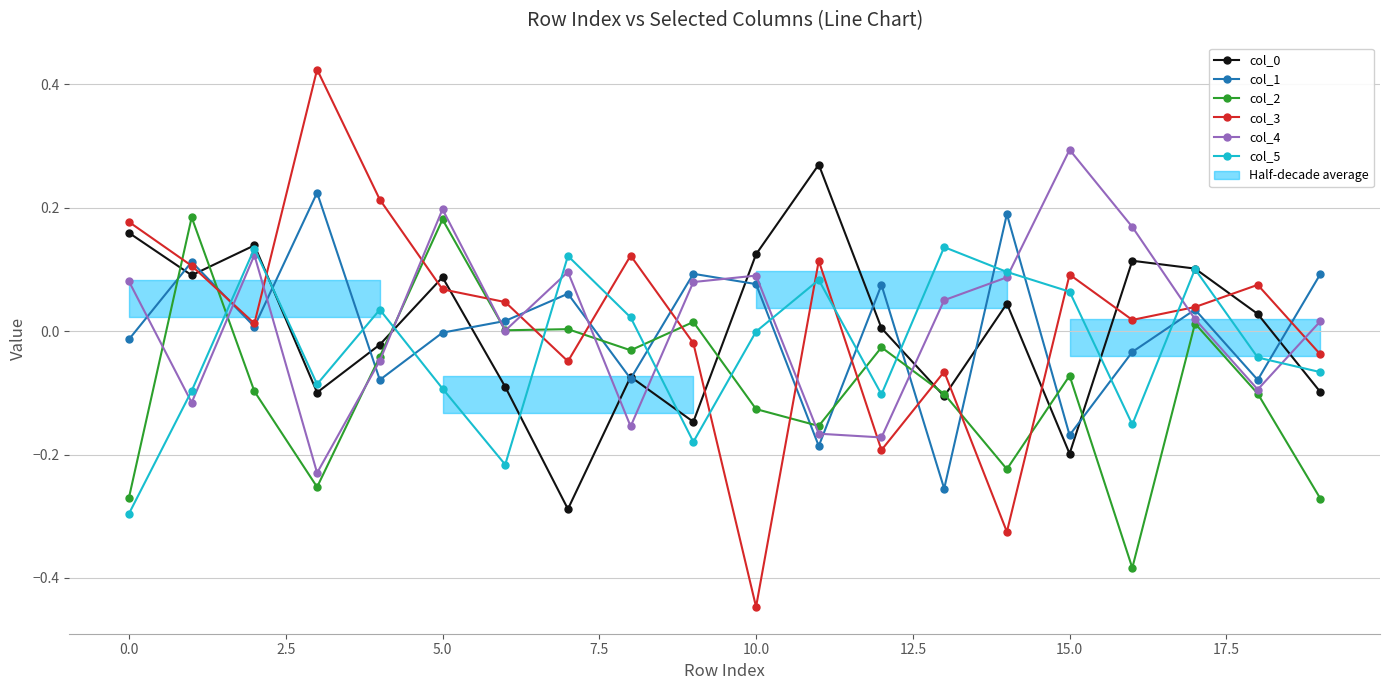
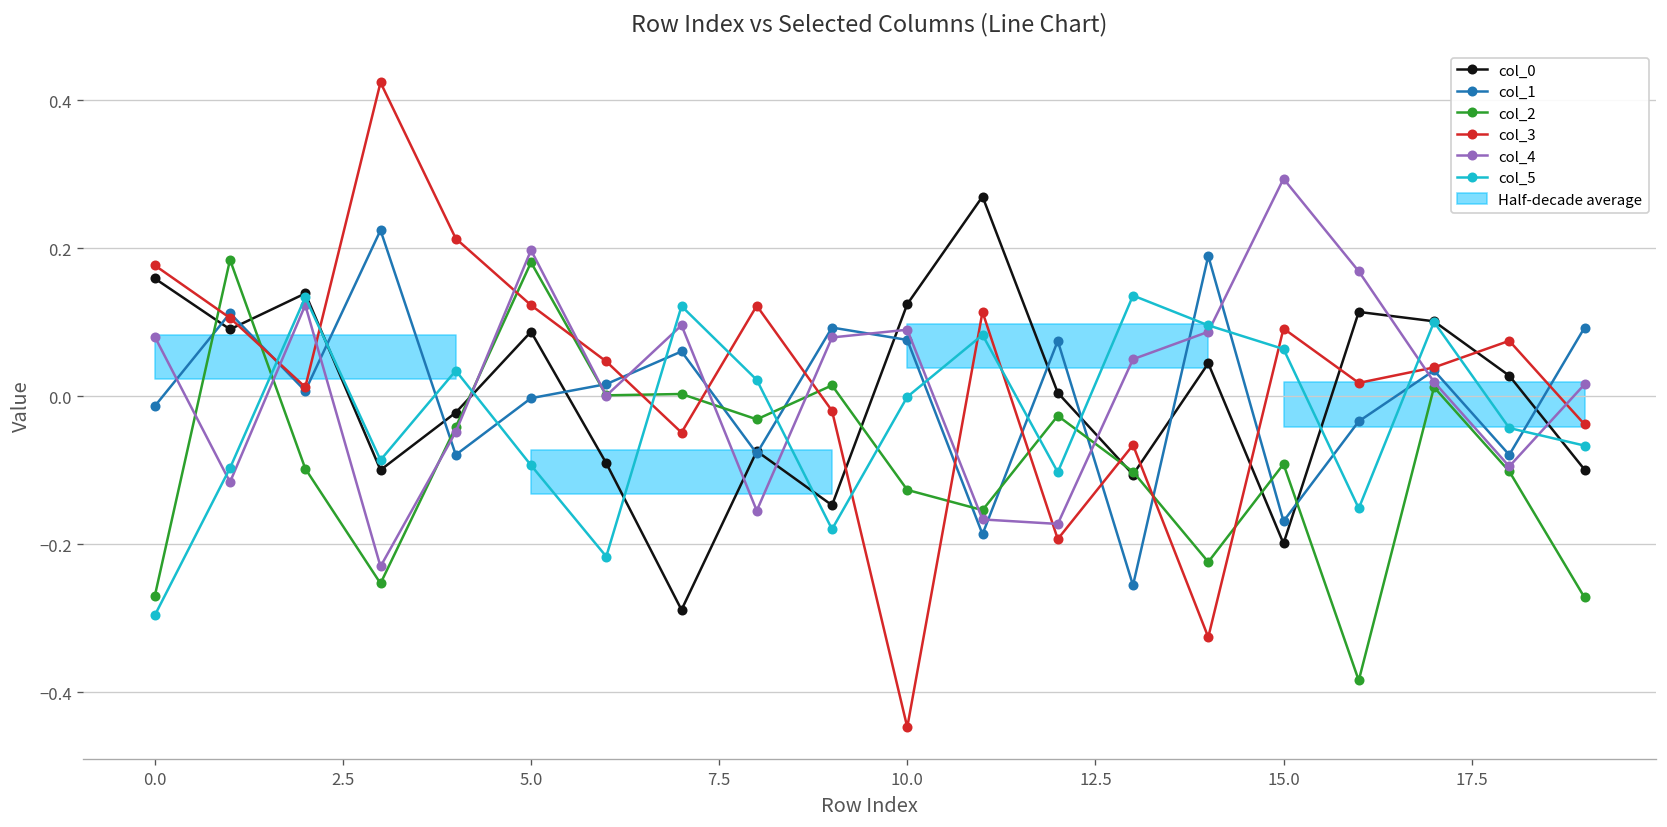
  {
    "col_0": {
      "0.0": 0.16,
      "5.0": 0.09,
      "10.0": 0.12,
      "15.0": -0.20
    },
    "col_1": {
      "0.0": -0.01,
      "5.0": 0.00,
      "10.0": 0.08,
      "15.0": -0.17
    },
    "col_2": {
      "0.0": -0.27,
      "5.0": 0.18,
      "10.0": -0.13,
-     "15.0": -0.07
+     "15.0": -0.09
    },
    "col_3": {
      "0.0": 0.18,
-     "5.0": 0.07,
+     "5.0": 0.12,
      "10.0": -0.45,
      "15.0": 0.09
    },
    "col_4": {
      "5.0": 0.20,
      "10.0": 0.09,
      "15.0": 0.29
    }
  }
